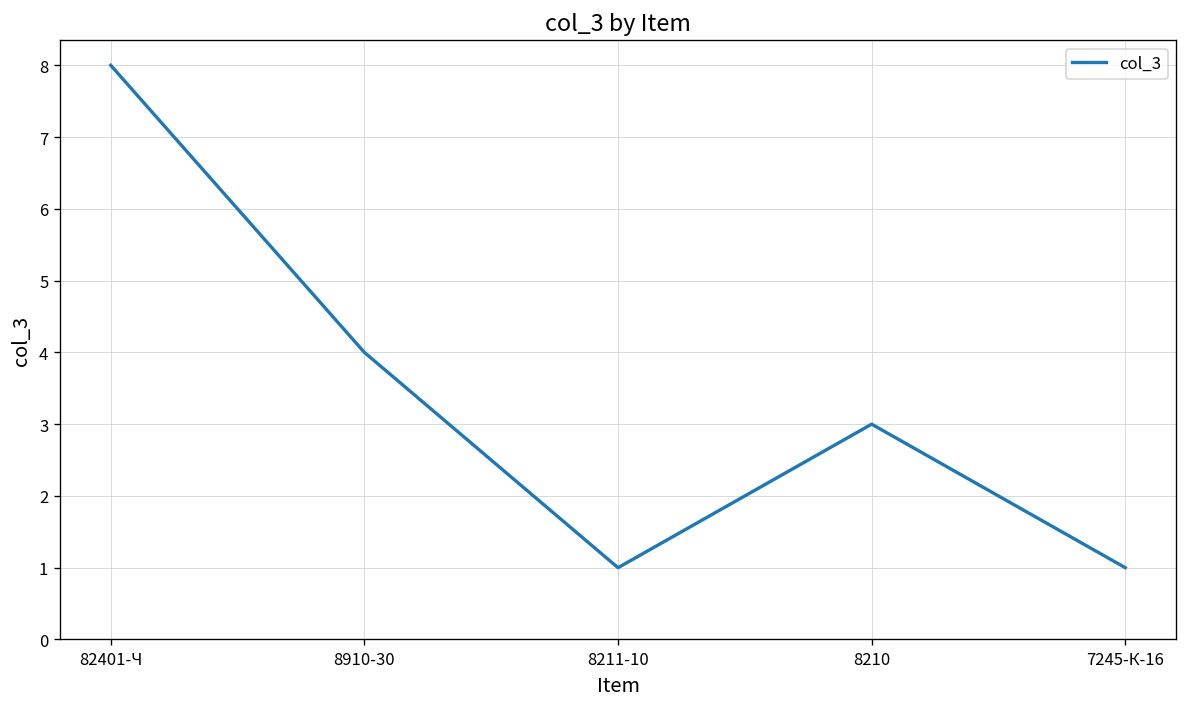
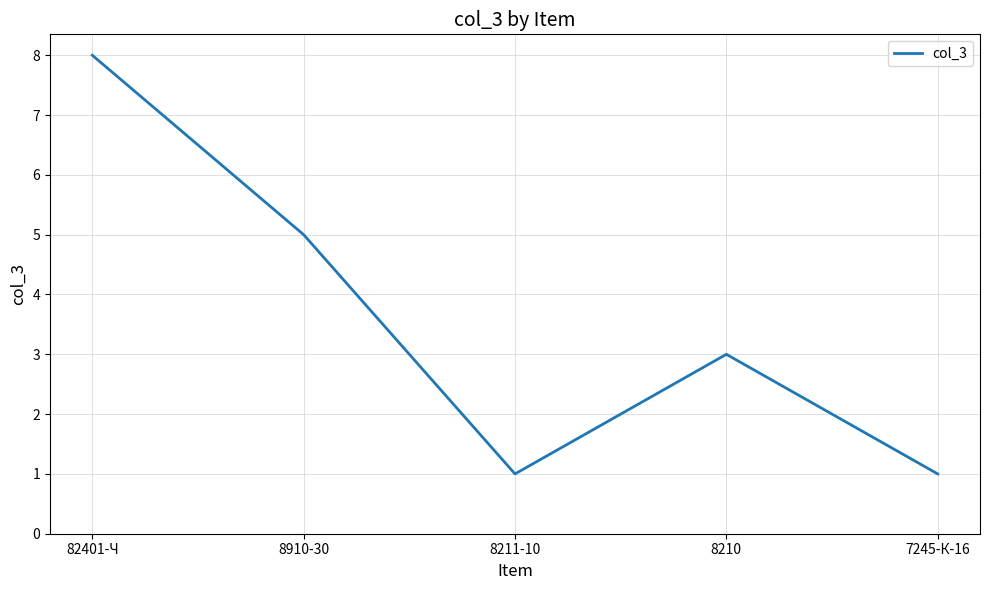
  {
    "82401-Ч": 8,
-   "8910-30": 4,
+   "8910-30": 5,
    "8211-10": 1,
    "8210": 3,
    "7245-К-16": 1
  }
